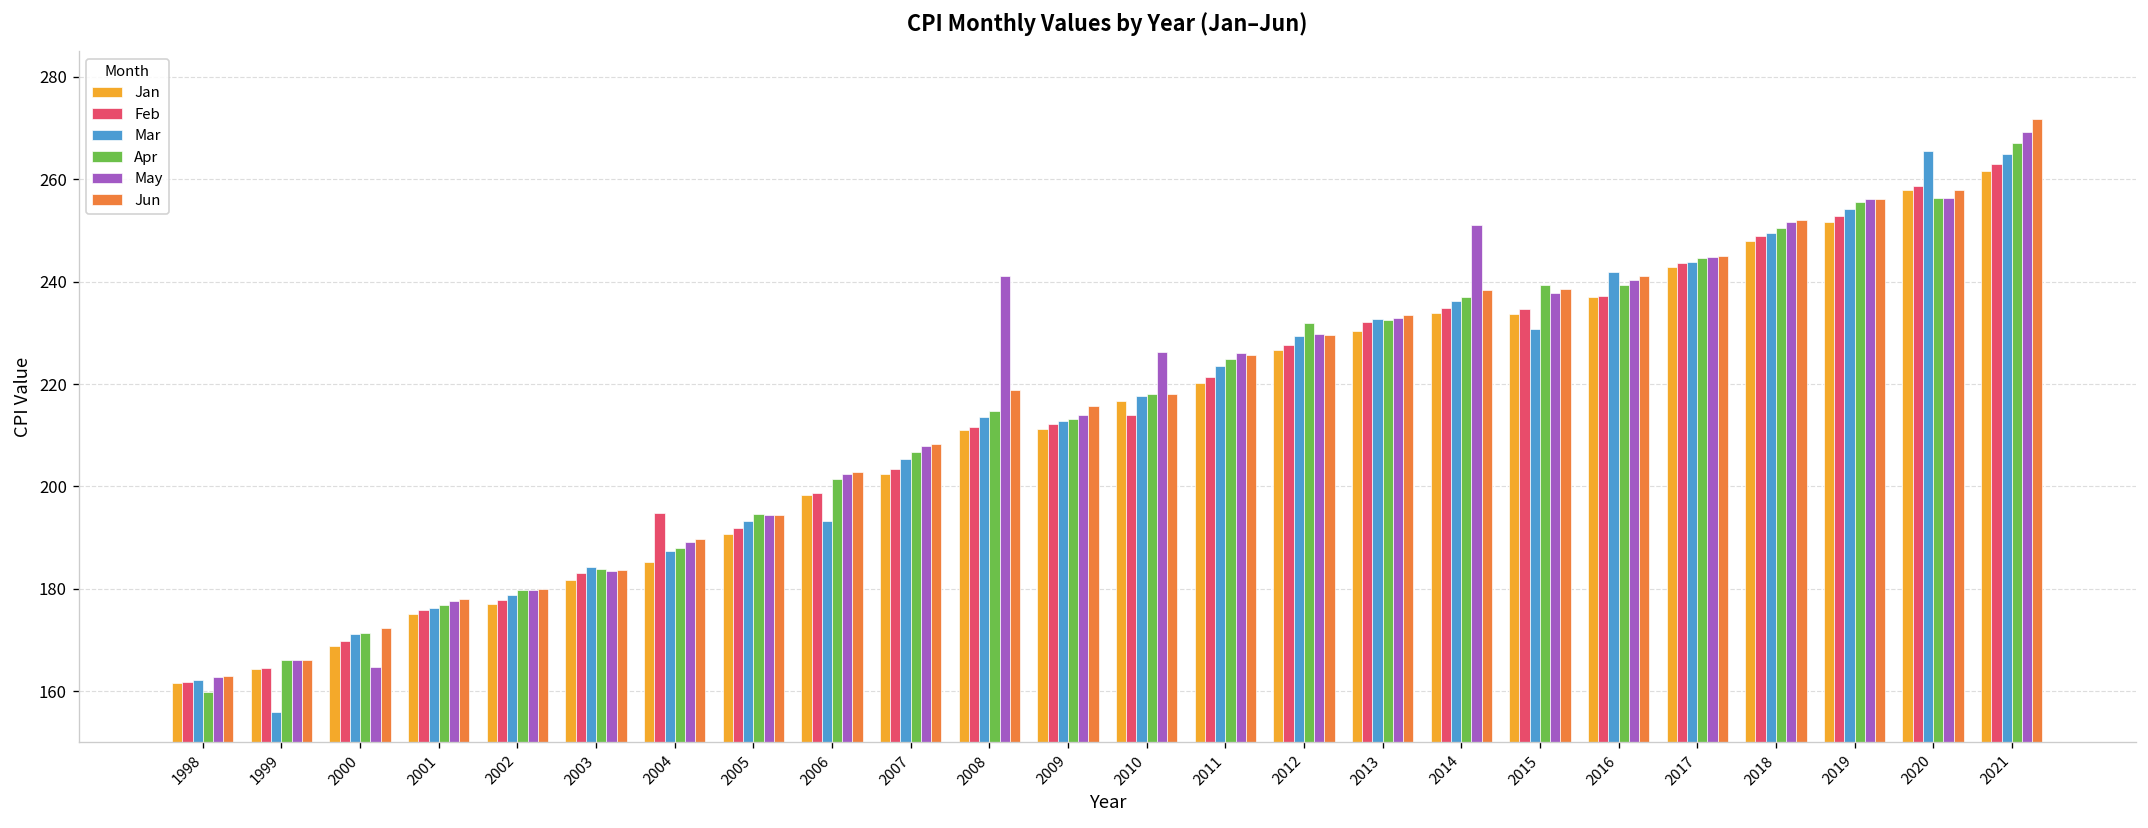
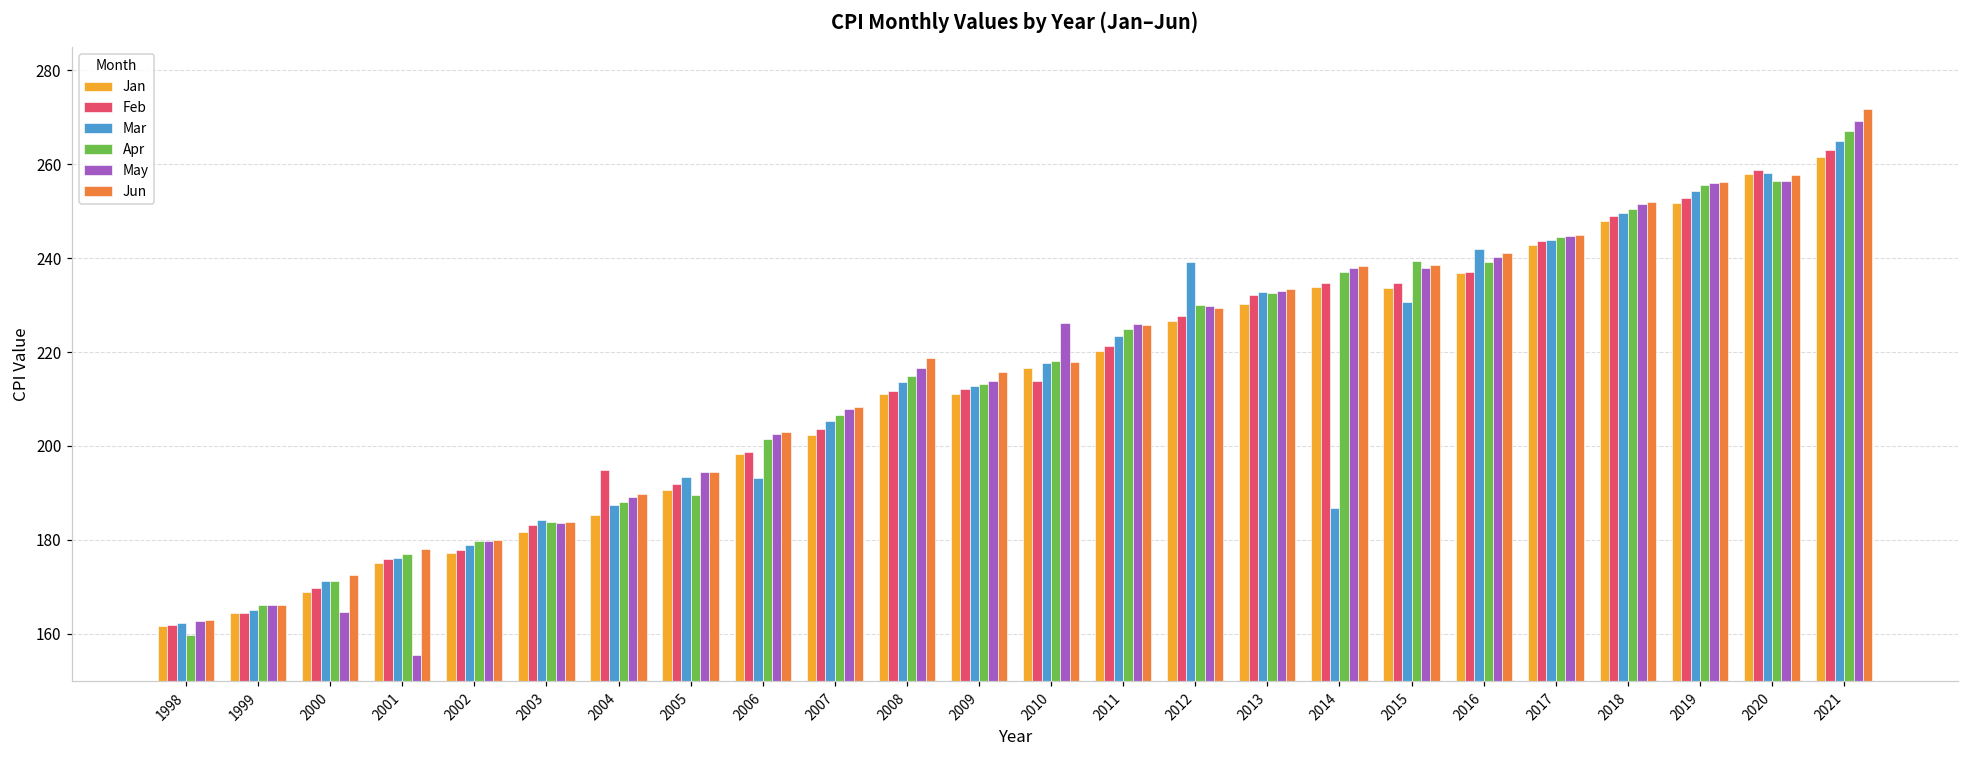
  {
    "Feb": {
      "1998": 162,
      "1999": 165,
      "2000": 170,
      "2001": 176,
      "2002": 178,
      "2003": 183,
      "2004": 195,
      "2005": 192,
      "2006": 199,
      "2007": 203,
      "2008": 212,
      "2009": 212,
      "2010": 214,
      "2011": 221,
      "2012": 228,
      "2013": 232,
      "2014": 235,
      "2015": 235,
      "2016": 237,
      "2017": 244,
      "2018": 249,
      "2019": 253,
      "2020": 259,
      "2021": 263
    },
    "Mar": {
      "1998": 162,
-     "1999": 156,
+     "1999": 165,
      "2000": 171,
      "2001": 176,
      "2002": 179,
      "2003": 184,
      "2004": 187,
      "2005": 193,
      "2006": 193,
      "2007": 205,
      "2008": 214,
      "2009": 213,
      "2010": 218,
      "2011": 223,
-     "2012": 229,
+     "2012": 239,
      "2013": 233,
-     "2014": 236,
+     "2014": 187,
      "2015": 231,
      "2016": 242,
      "2017": 244,
      "2018": 250,
      "2019": 254,
-     "2020": 265,
+     "2020": 258,
      "2021": 265
    },
    "Apr": {
      "1998": 160,
      "1999": 166,
      "2000": 171,
      "2001": 177,
      "2002": 180,
      "2003": 184,
      "2004": 188,
-     "2005": 195,
+     "2005": 190,
      "2006": 202,
      "2007": 207,
      "2008": 215,
      "2009": 213,
      "2010": 218,
      "2011": 225,
-     "2012": 232,
+     "2012": 230,
      "2013": 233,
      "2014": 237,
      "2015": 239,
      "2016": 239,
      "2017": 245,
      "2018": 251,
      "2019": 256,
      "2020": 256,
      "2021": 267
    },
    "May": {
      "1998": 163,
      "1999": 166,
      "2000": 165,
-     "2001": 178,
+     "2001": 155,
      "2002": 180,
      "2003": 184,
      "2004": 189,
      "2005": 194,
      "2006": 203,
      "2007": 208,
-     "2008": 241,
+     "2008": 217,
      "2009": 214,
      "2010": 226,
      "2011": 226,
      "2012": 230,
      "2013": 233,
-     "2014": 251,
+     "2014": 238,
      "2015": 238,
      "2016": 240,
      "2017": 245,
      "2018": 252,
      "2019": 256,
      "2020": 256,
      "2021": 269
    }
  }
